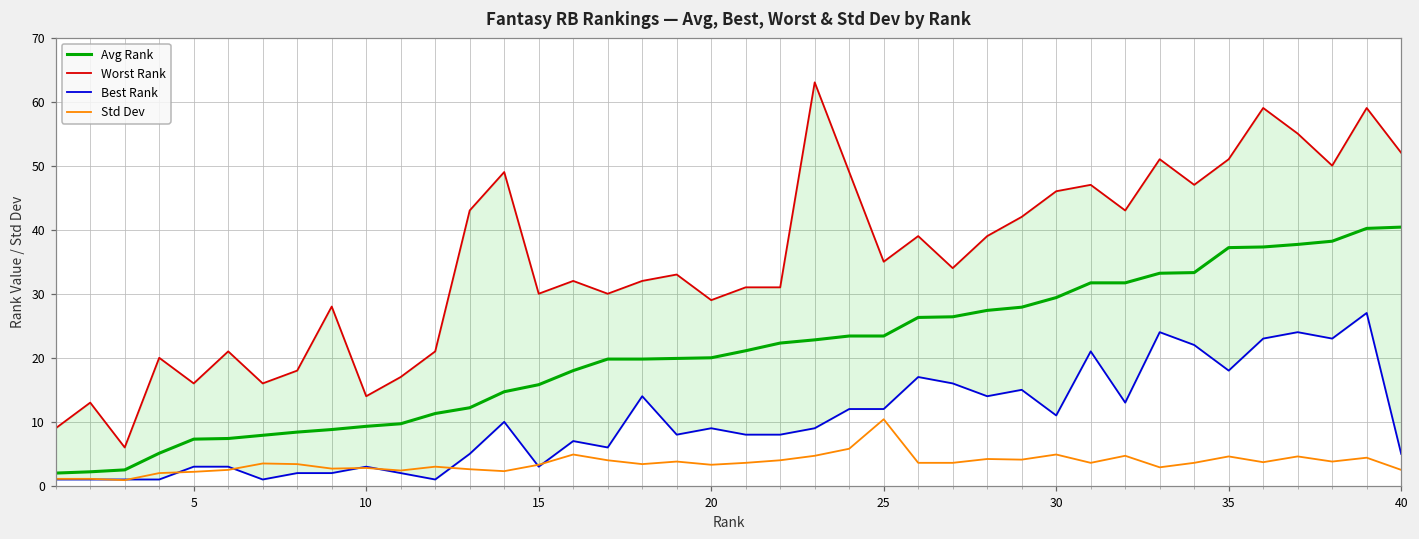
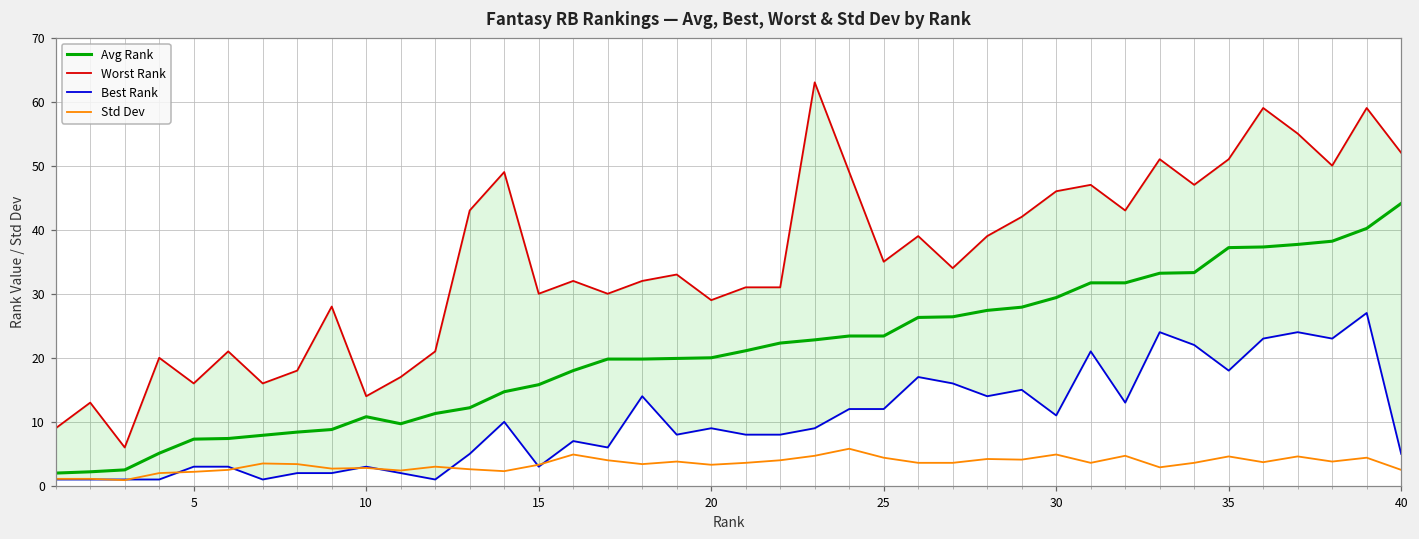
  {
    "Avg Rank": {
      "5": 7,
-     "10": 9,
+     "10": 11,
      "15": 16,
      "20": 20,
      "25": 23,
      "30": 29,
      "35": 37,
-     "40": 40
+     "40": 44
    },
    "Worst Rank": {
      "5": 16,
      "10": 14,
      "15": 30,
      "20": 29,
      "25": 35,
      "30": 46,
      "35": 51,
      "40": 52
    },
    "Best Rank": {
      "5": 3,
      "20": 9,
      "25": 12,
      "30": 11,
      "35": 18,
      "40": 5
    },
    "Std Dev": {
      "5": 2,
      "20": 3,
-     "25": 10,
+     "25": 4,
      "30": 5,
      "35": 5,
      "40": 3
    }
  }
